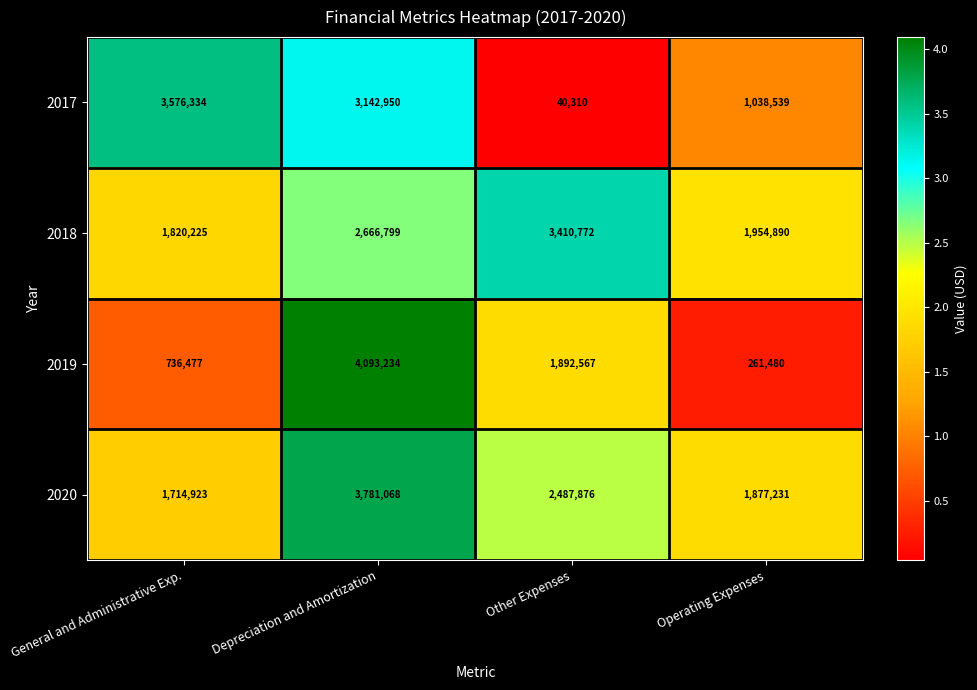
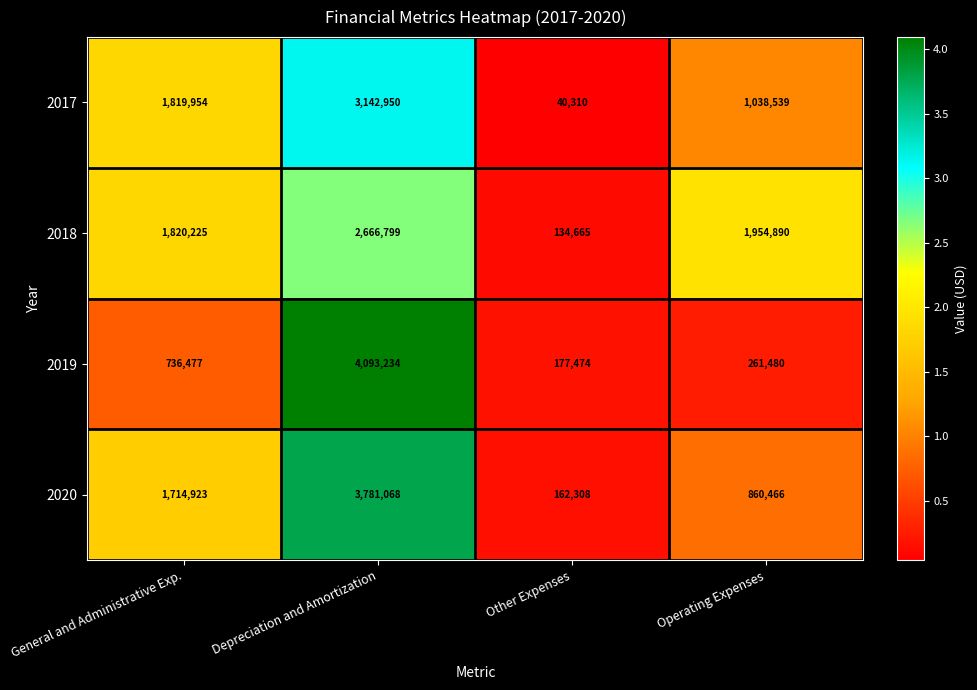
  {
    "2017": {
-     "General and Administrative Exp.": "3,576,334",
+     "General and Administrative Exp.": "1,819,954",
      "Depreciation and Amortization": "3,142,950",
      "Other Expenses": "40,310",
      "Operating Expenses": "1,038,539"
    },
    "2018": {
      "General and Administrative Exp.": "1,820,225",
      "Depreciation and Amortization": "2,666,799",
-     "Other Expenses": "3,410,772",
+     "Other Expenses": "134,665",
      "Operating Expenses": "1,954,890"
    },
    "2019": {
      "General and Administrative Exp.": "736,477",
      "Depreciation and Amortization": "4,093,234",
-     "Other Expenses": "1,892,567",
+     "Other Expenses": "177,474",
      "Operating Expenses": "261,480"
    },
    "2020": {
      "General and Administrative Exp.": "1,714,923",
      "Depreciation and Amortization": "3,781,068",
-     "Other Expenses": "2,487,876",
-     "Operating Expenses": "1,877,231"
+     "Other Expenses": "162,308",
+     "Operating Expenses": "860,466"
    }
  }
